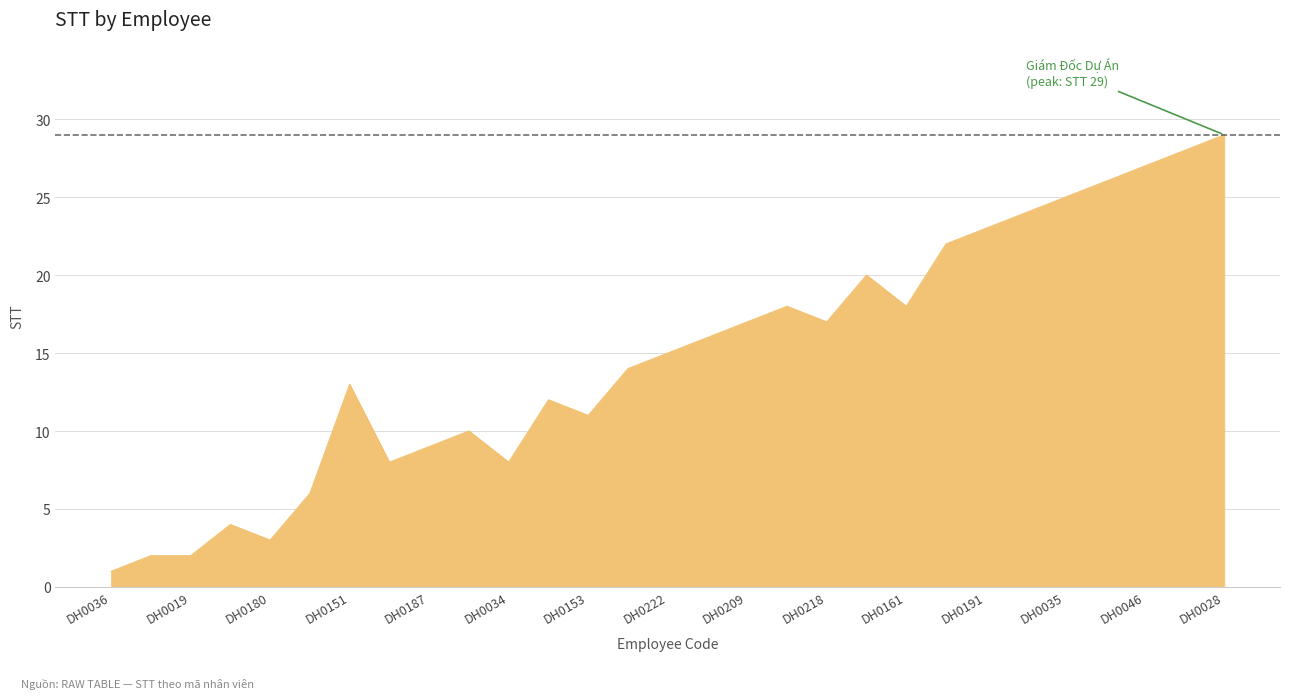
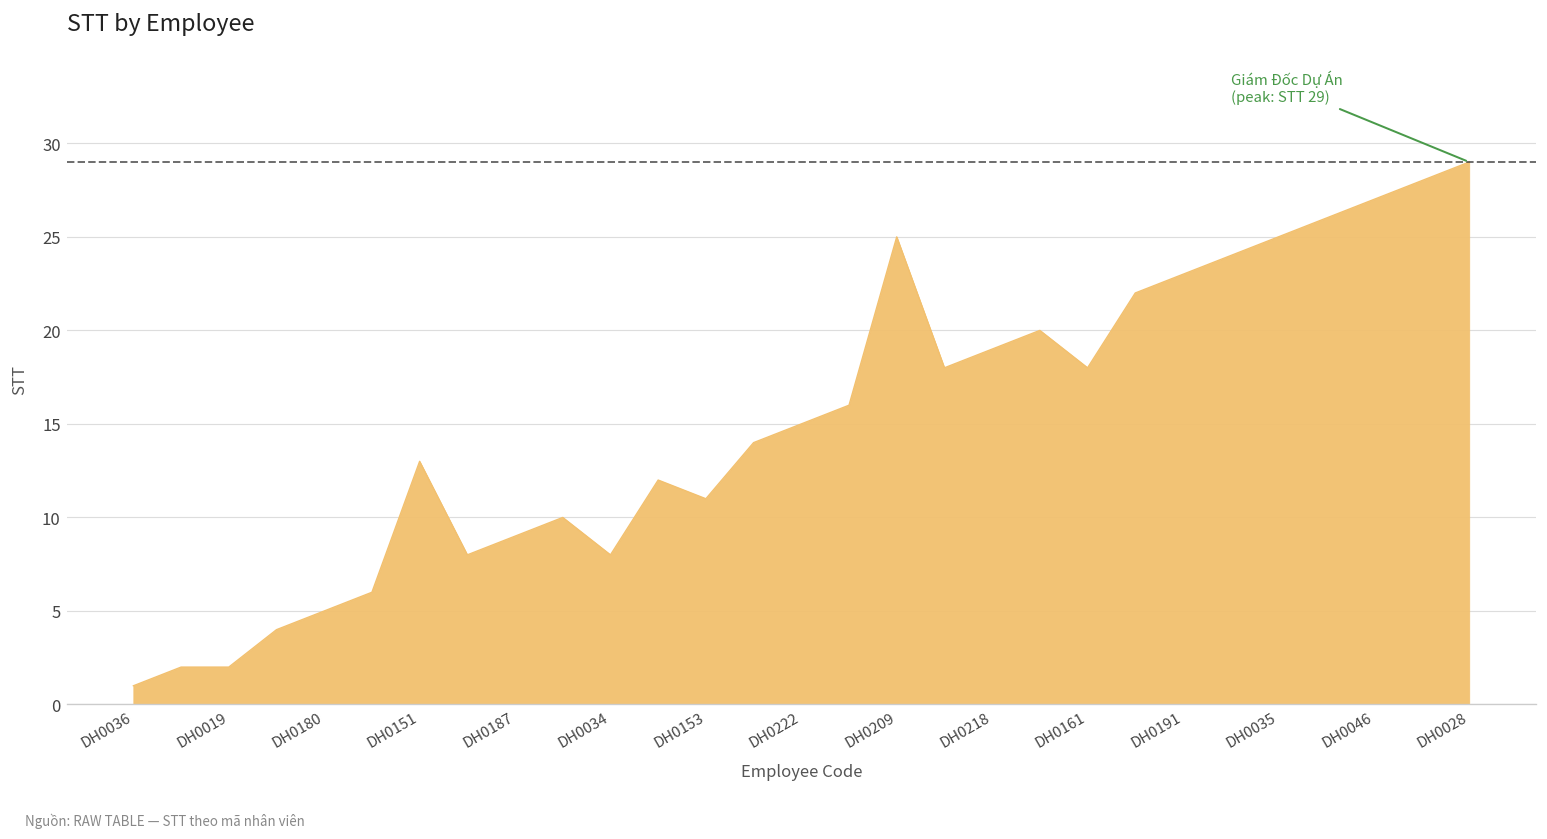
  {
    "DH0036": 1,
    "DH0019": 2,
-   "DH0180": 3,
+   "DH0180": 5,
    "DH0151": 13,
    "DH0187": 9,
    "DH0034": 8,
    "DH0153": 11,
    "DH0222": 15,
-   "DH0209": 17,
-   "DH0218": 17,
+   "DH0209": 25,
+   "DH0218": 19,
    "DH0161": 18,
    "DH0191": 23,
    "DH0035": 25,
    "DH0046": 27
  }
